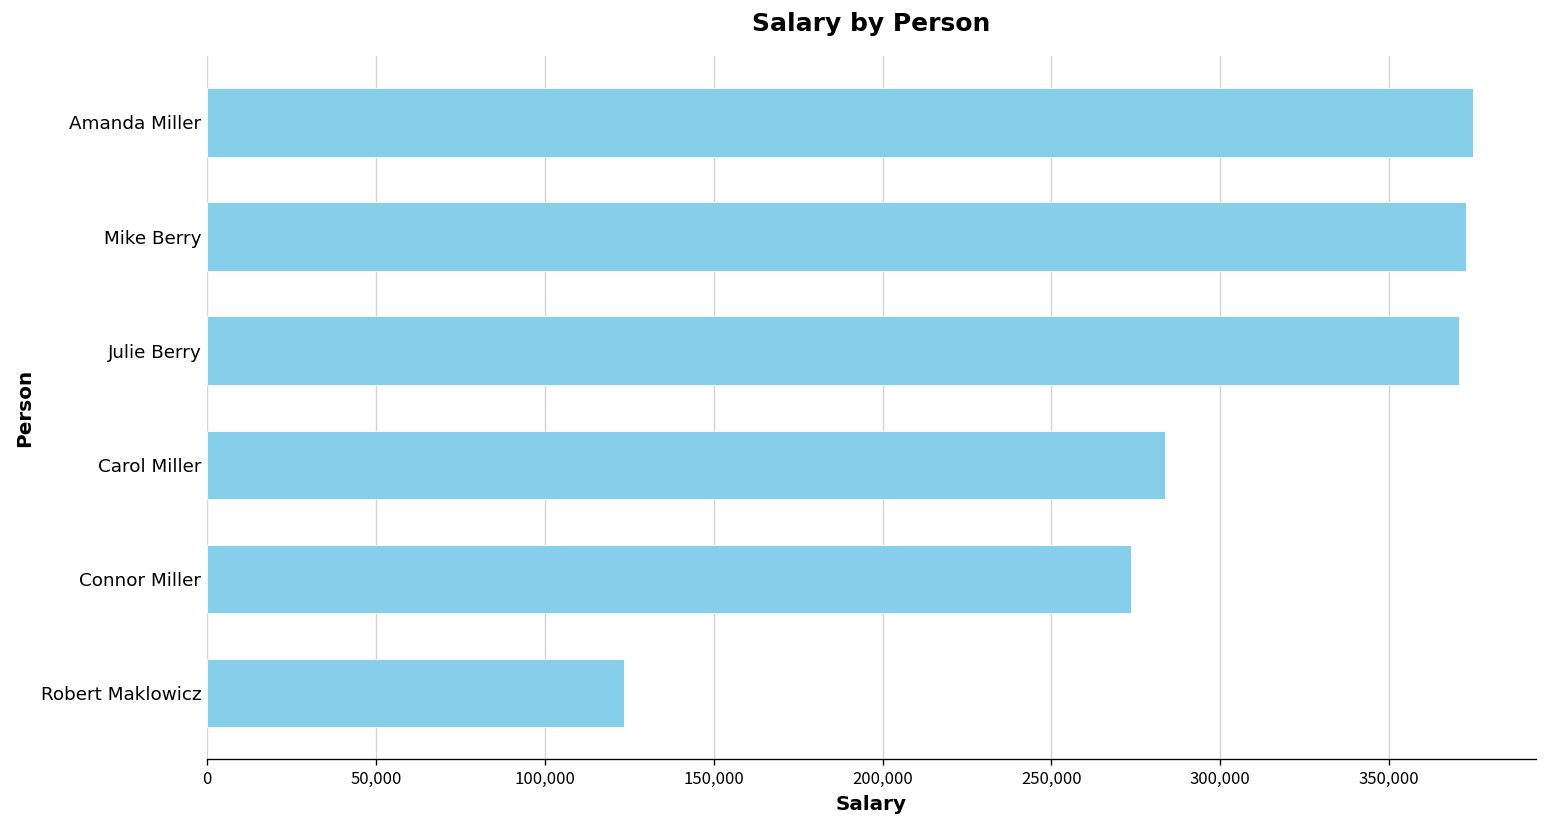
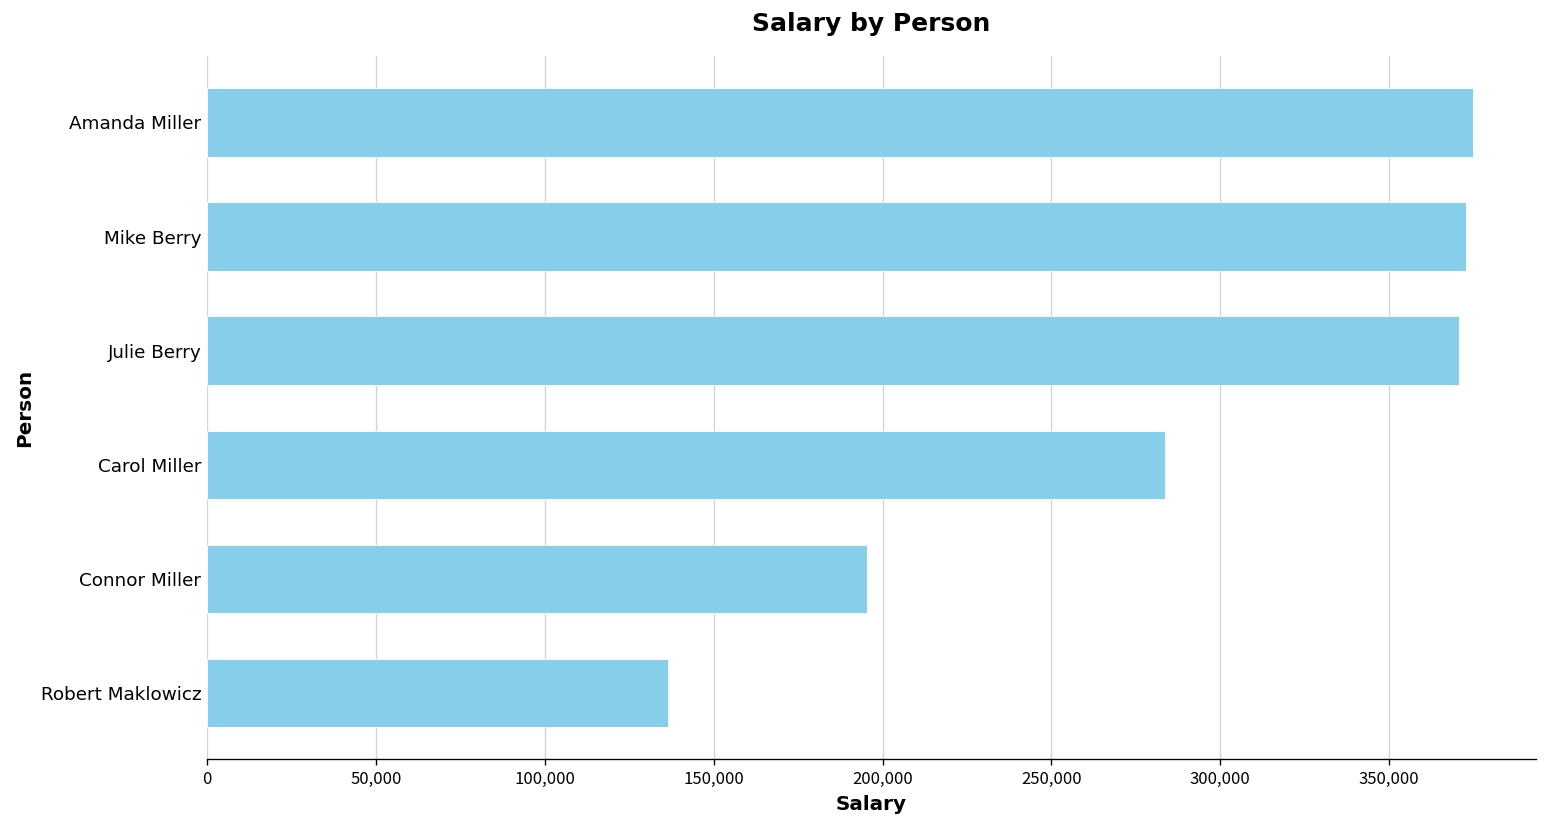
  {
    "Amanda Miller": "375,000",
    "Mike Berry": "373,000",
    "Julie Berry": "371,000",
    "Carol Miller": "284,000",
-   "Connor Miller": "274,000",
-   "Robert Maklowicz": "123,000"
+   "Connor Miller": "196,000",
+   "Robert Maklowicz": "137,000"
  }
